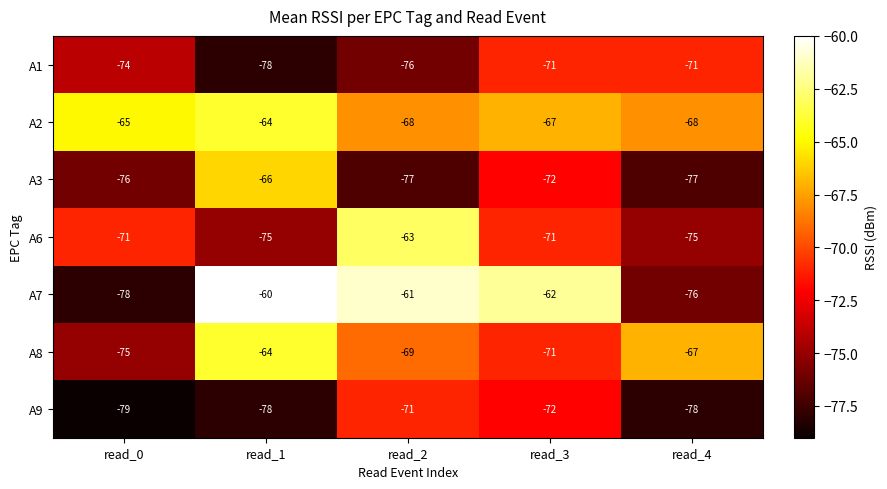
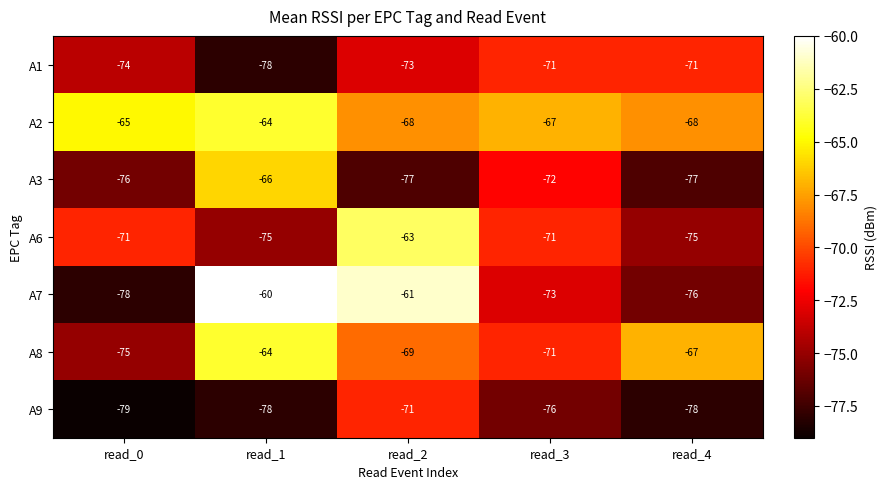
  {
    "A1": {
      "read_0": -74,
      "read_1": -78,
-     "read_2": -76,
+     "read_2": -73,
      "read_3": -71,
      "read_4": -71
    },
    "A2": {
      "read_0": -65,
      "read_1": -64,
      "read_2": -68,
      "read_3": -67,
      "read_4": -68
    },
    "A3": {
      "read_0": -76,
      "read_1": -66,
      "read_2": -77,
      "read_3": -72,
      "read_4": -77
    },
    "A6": {
      "read_0": -71,
      "read_1": -75,
      "read_2": -63,
      "read_3": -71,
      "read_4": -75
    },
    "A7": {
      "read_0": -78,
      "read_1": -60,
      "read_2": -61,
-     "read_3": -62,
+     "read_3": -73,
      "read_4": -76
    },
    "A8": {
      "read_0": -75,
      "read_1": -64,
      "read_2": -69,
      "read_3": -71,
      "read_4": -67
    },
    "A9": {
      "read_0": -79,
      "read_1": -78,
      "read_2": -71,
-     "read_3": -72,
+     "read_3": -76,
      "read_4": -78
    }
  }
